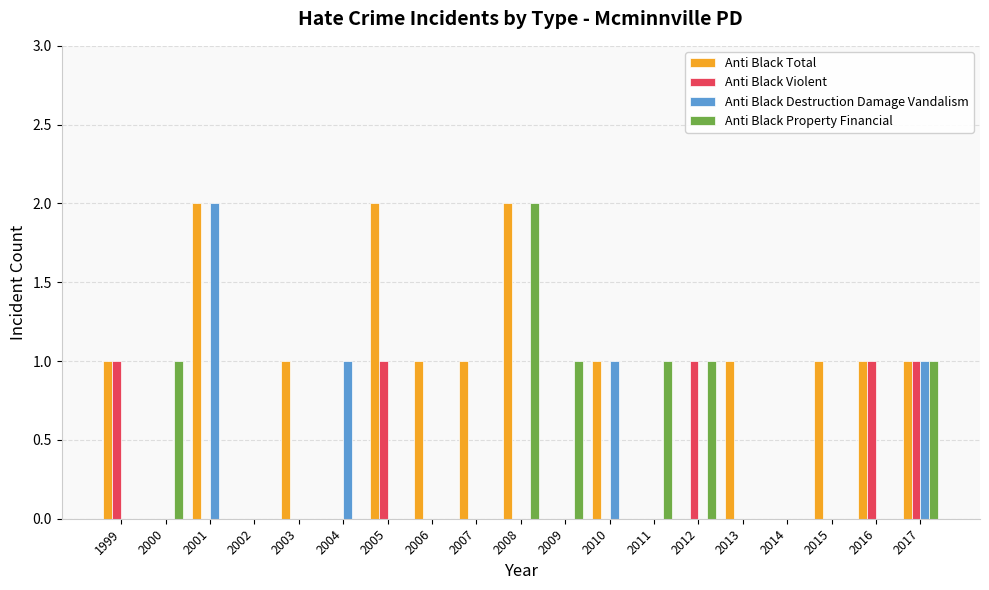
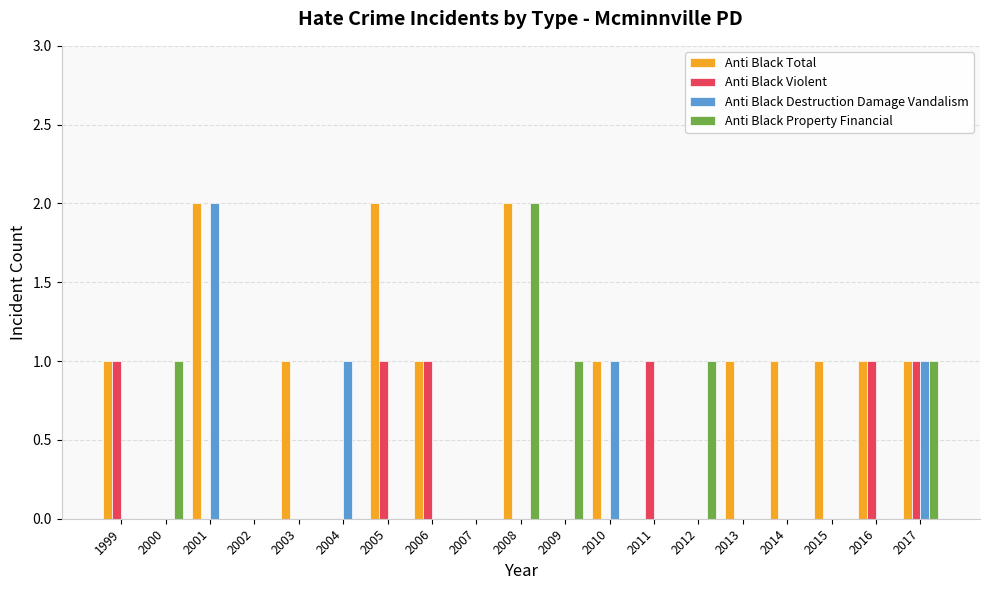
  {
    "Anti Black Total": {
      "1999": 1,
      "2000": 0,
      "2001": 2,
      "2002": 0,
      "2003": 1,
      "2004": 0,
      "2005": 2,
      "2006": 1,
-     "2007": 1,
+     "2007": 0,
      "2008": 2,
      "2009": 0,
      "2010": 1,
      "2011": 0,
      "2012": 0,
      "2013": 1,
-     "2014": 0,
+     "2014": 1,
      "2015": 1,
      "2016": 1,
      "2017": 1
    },
    "Anti Black Violent": {
      "1999": 1,
      "2000": 0,
      "2001": 0,
      "2002": 0,
      "2003": 0,
      "2004": 0,
      "2005": 1,
-     "2006": 0,
+     "2006": 1,
      "2007": 0,
      "2008": 0,
      "2009": 0,
      "2010": 0,
-     "2011": 0,
-     "2012": 1,
+     "2011": 1,
+     "2012": 0,
      "2013": 0,
      "2014": 0,
      "2015": 0,
      "2016": 1,
      "2017": 1
    },
    "Anti Black Destruction Damage Vandalism": {
      "1999": 0,
      "2000": 0,
      "2001": 2,
      "2002": 0,
      "2003": 0,
      "2004": 1,
      "2005": 0,
      "2006": 0,
      "2007": 0,
      "2008": 0,
      "2009": 0,
      "2010": 1,
      "2011": 0,
      "2012": 0,
      "2013": 0,
      "2014": 0,
      "2015": 0,
      "2016": 0,
      "2017": 1
    },
    "Anti Black Property Financial": {
      "1999": 0,
      "2000": 1,
      "2001": 0,
      "2002": 0,
      "2003": 0,
      "2004": 0,
      "2005": 0,
      "2006": 0,
      "2007": 0,
      "2008": 2,
      "2009": 1,
      "2010": 0,
-     "2011": 1,
+     "2011": 0,
      "2012": 1,
      "2013": 0,
      "2014": 0,
      "2015": 0,
      "2016": 0,
      "2017": 1
    }
  }
